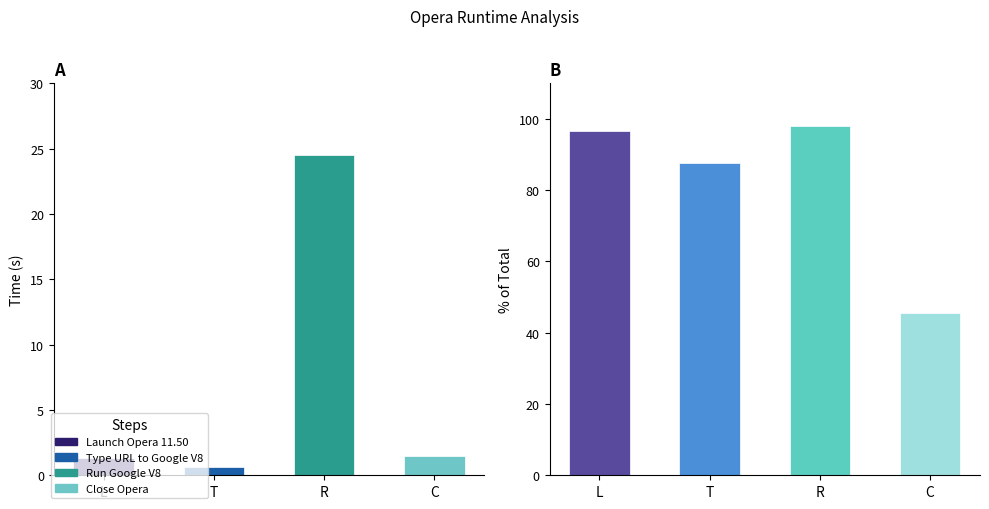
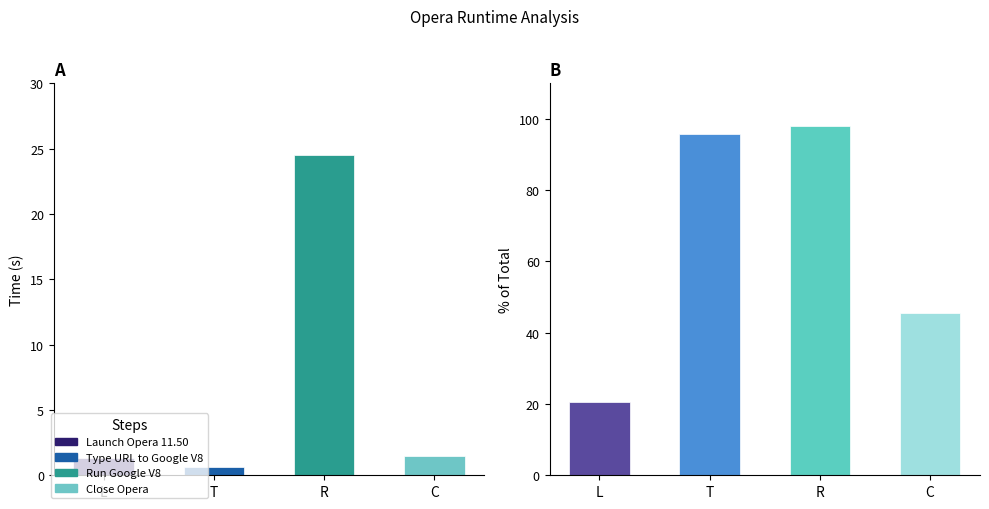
  {
    "A": {
      "T": 0.6,
      "R": 24.5,
      "C": 1.5
    },
    "B": {
-     "L": 97,
-     "T": 88,
+     "L": 21,
+     "T": 96,
      "R": 98,
      "C": 46
    }
  }
